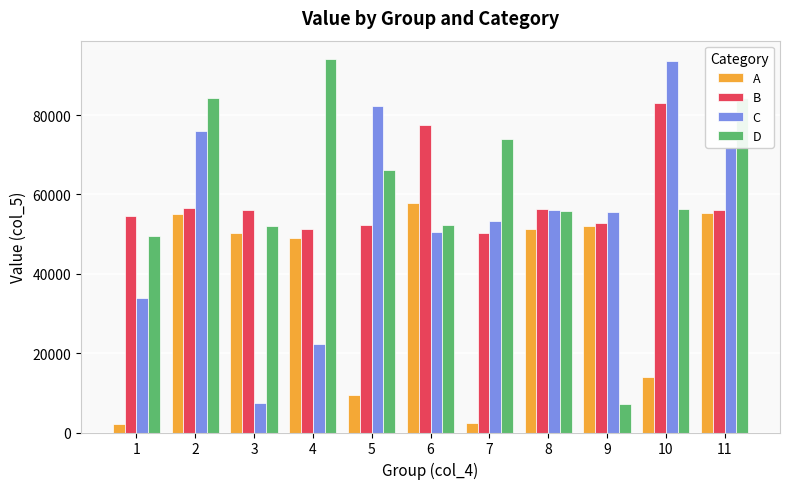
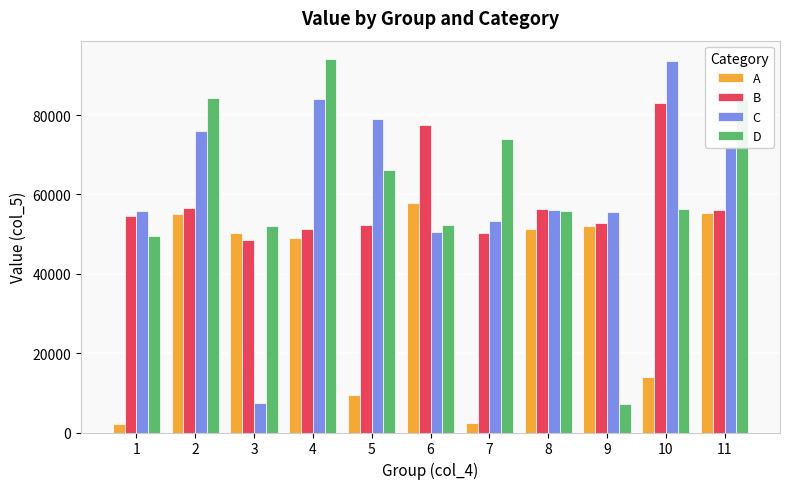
  {
    "A": {
      "1": 2000,
      "2": 55000,
      "3": 50000,
      "4": 49000,
      "5": 9000,
      "6": 58000,
      "7": 2000,
      "8": 51000,
      "9": 52000,
      "10": 14000,
      "11": 55000
    },
    "B": {
      "1": 55000,
      "2": 57000,
-     "3": 56000,
+     "3": 48000,
      "4": 51000,
      "5": 52000,
      "6": 78000,
      "7": 50000,
      "8": 56000,
      "9": 53000,
      "10": 83000,
      "11": 56000
    },
    "C": {
-     "1": 34000,
+     "1": 56000,
      "2": 76000,
      "3": 7000,
-     "4": 22000,
-     "5": 82000,
+     "4": 84000,
+     "5": 79000,
      "6": 50000,
      "7": 53000,
      "8": 56000,
      "9": 56000,
      "10": 94000
    },
    "D": {
      "1": 50000,
      "2": 84000,
      "3": 52000,
      "4": 94000,
      "5": 66000,
      "6": 52000,
      "7": 74000,
      "8": 56000,
      "9": 7000,
      "10": 56000
    }
  }
